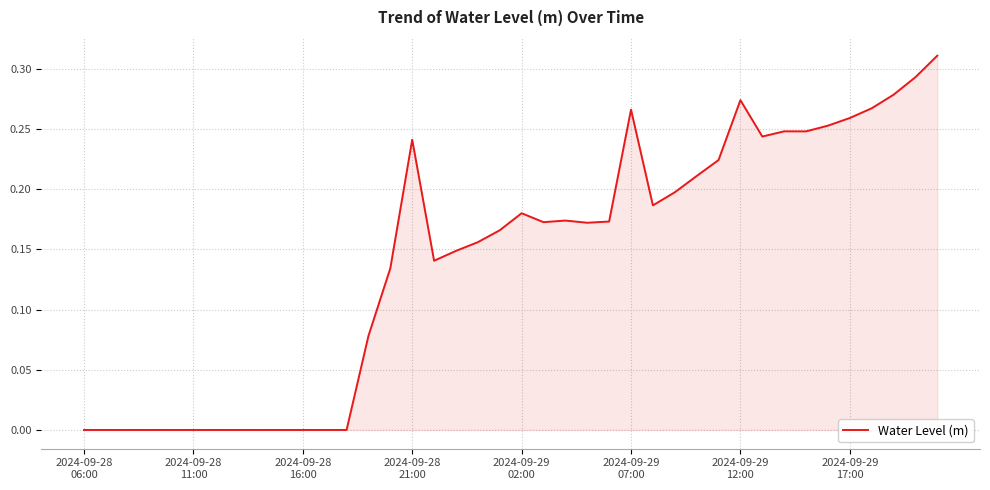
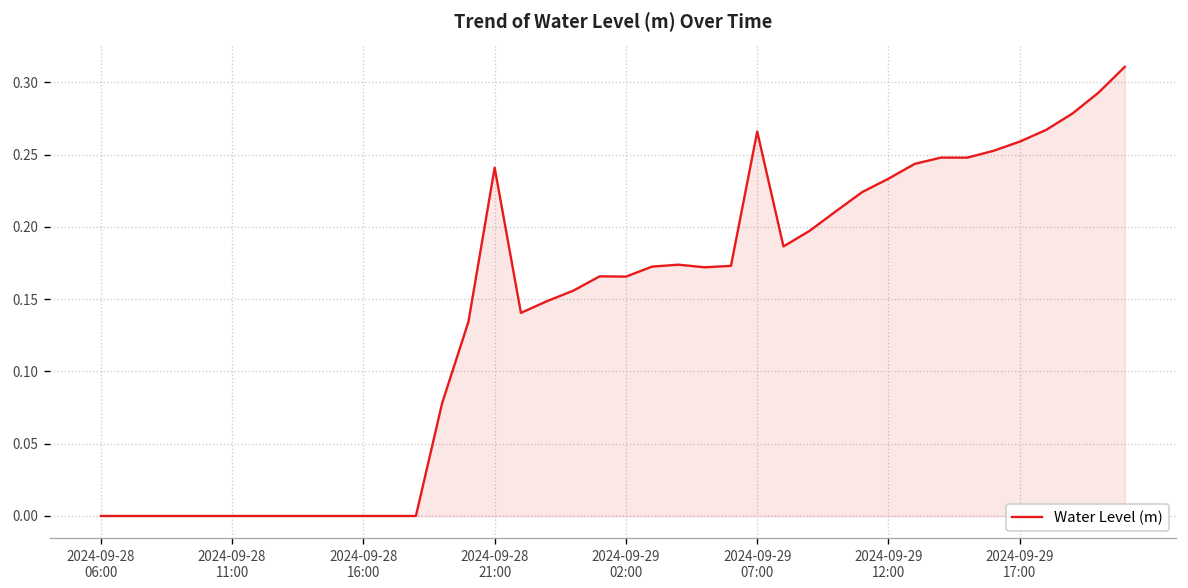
  {
    "2024-09-28 06:00": 0.000,
    "2024-09-28 11:00": 0.000,
    "2024-09-28 16:00": 0.000,
    "2024-09-28 21:00": 0.241,
-   "2024-09-29 02:00": 0.180,
+   "2024-09-29 02:00": 0.166,
    "2024-09-29 07:00": 0.266,
-   "2024-09-29 12:00": 0.274,
+   "2024-09-29 12:00": 0.233,
    "2024-09-29 17:00": 0.259
  }
